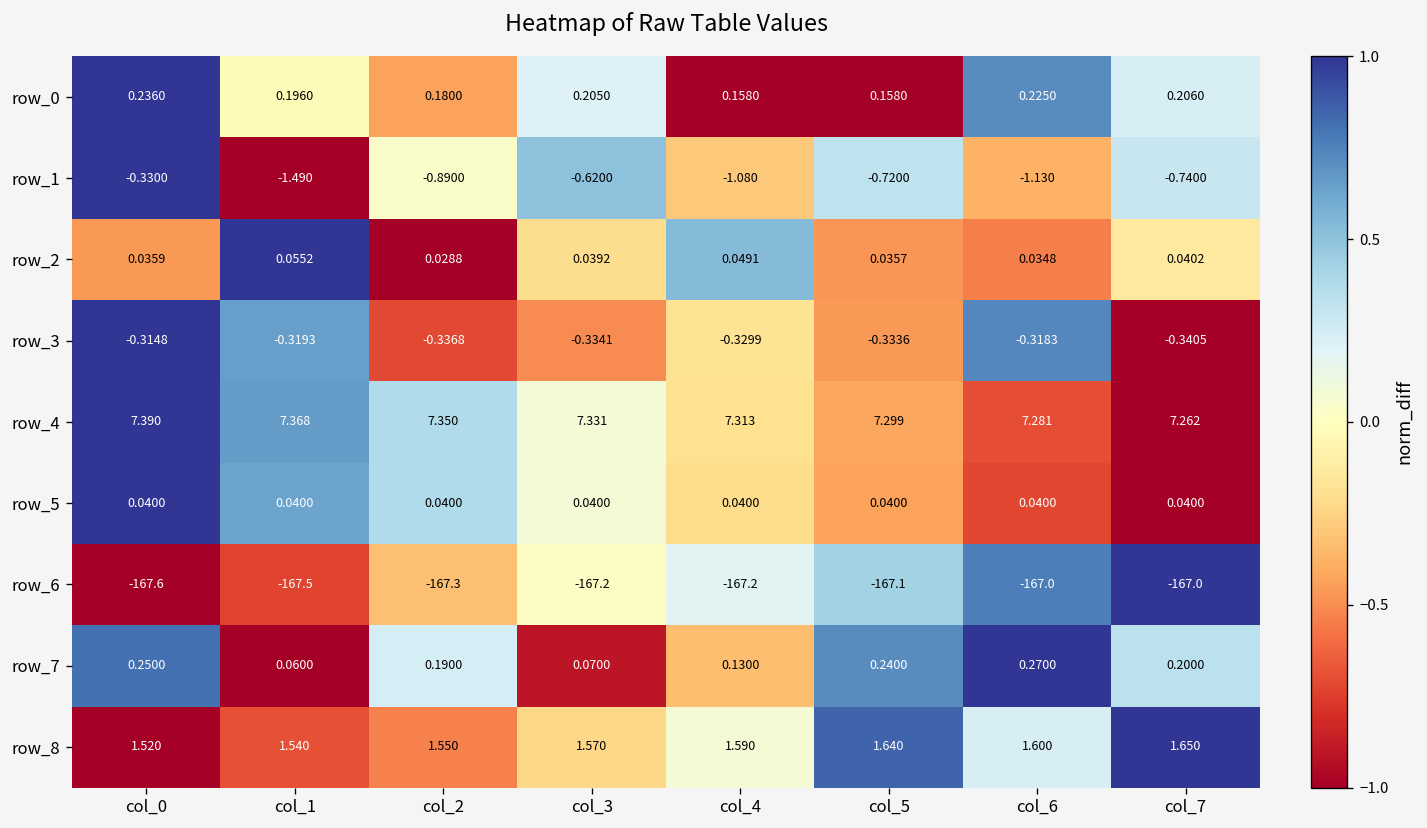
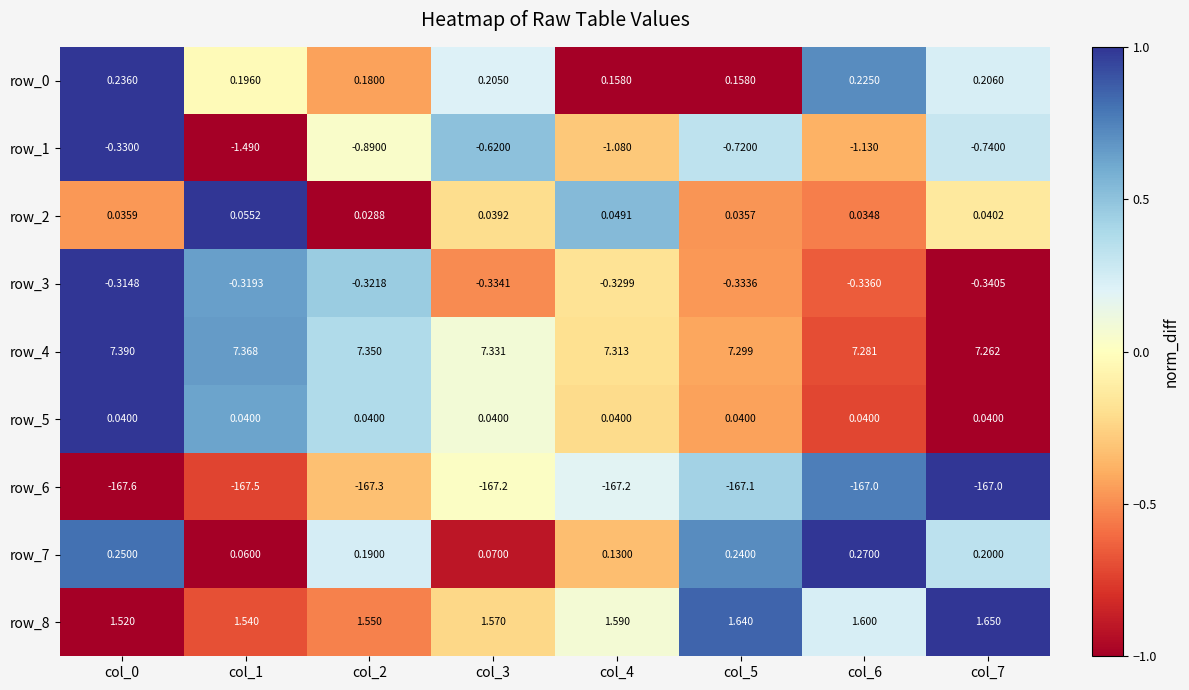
  {
    "row_0": {
      "col_0": 0.2360,
      "col_1": 0.1960,
      "col_2": 0.1800,
      "col_3": 0.2050,
      "col_4": 0.1580,
      "col_5": 0.1580,
      "col_6": 0.2250,
      "col_7": 0.2060
    },
    "row_1": {
      "col_0": -0.3300,
      "col_1": -1.490,
      "col_2": -0.8900,
      "col_3": -0.6200,
      "col_4": -1.080,
      "col_5": -0.7200,
      "col_6": -1.130,
      "col_7": -0.7400
    },
    "row_2": {
      "col_0": 0.0359,
      "col_1": 0.0552,
      "col_2": 0.0288,
      "col_3": 0.0392,
      "col_4": 0.0491,
      "col_5": 0.0357,
      "col_6": 0.0348,
      "col_7": 0.0402
    },
    "row_3": {
      "col_0": -0.3148,
      "col_1": -0.3193,
-     "col_2": -0.3368,
+     "col_2": -0.3218,
      "col_3": -0.3341,
      "col_4": -0.3299,
      "col_5": -0.3336,
-     "col_6": -0.3183,
+     "col_6": -0.3360,
      "col_7": -0.3405
    },
    "row_4": {
      "col_0": 7.390,
      "col_1": 7.368,
      "col_2": 7.350,
      "col_3": 7.331,
      "col_4": 7.313,
      "col_5": 7.299,
      "col_6": 7.281,
      "col_7": 7.262
    },
    "row_5": {
      "col_0": 0.0400,
      "col_1": 0.0400,
      "col_2": 0.0400,
      "col_3": 0.0400,
      "col_4": 0.0400,
      "col_5": 0.0400,
      "col_6": 0.0400,
      "col_7": 0.0400
    },
    "row_6": {
      "col_0": -167.6,
      "col_1": -167.5,
      "col_2": -167.3,
      "col_3": -167.2,
      "col_4": -167.2,
      "col_5": -167.1,
      "col_6": -167.0,
      "col_7": -167.0
    },
    "row_7": {
      "col_0": 0.2500,
      "col_1": 0.0600,
      "col_2": 0.1900,
      "col_3": 0.0700,
      "col_4": 0.1300,
      "col_5": 0.2400,
      "col_6": 0.2700,
      "col_7": 0.2000
    },
    "row_8": {
      "col_0": 1.520,
      "col_1": 1.540,
      "col_2": 1.550,
      "col_3": 1.570,
      "col_4": 1.590,
      "col_5": 1.640,
      "col_6": 1.600,
      "col_7": 1.650
    }
  }
